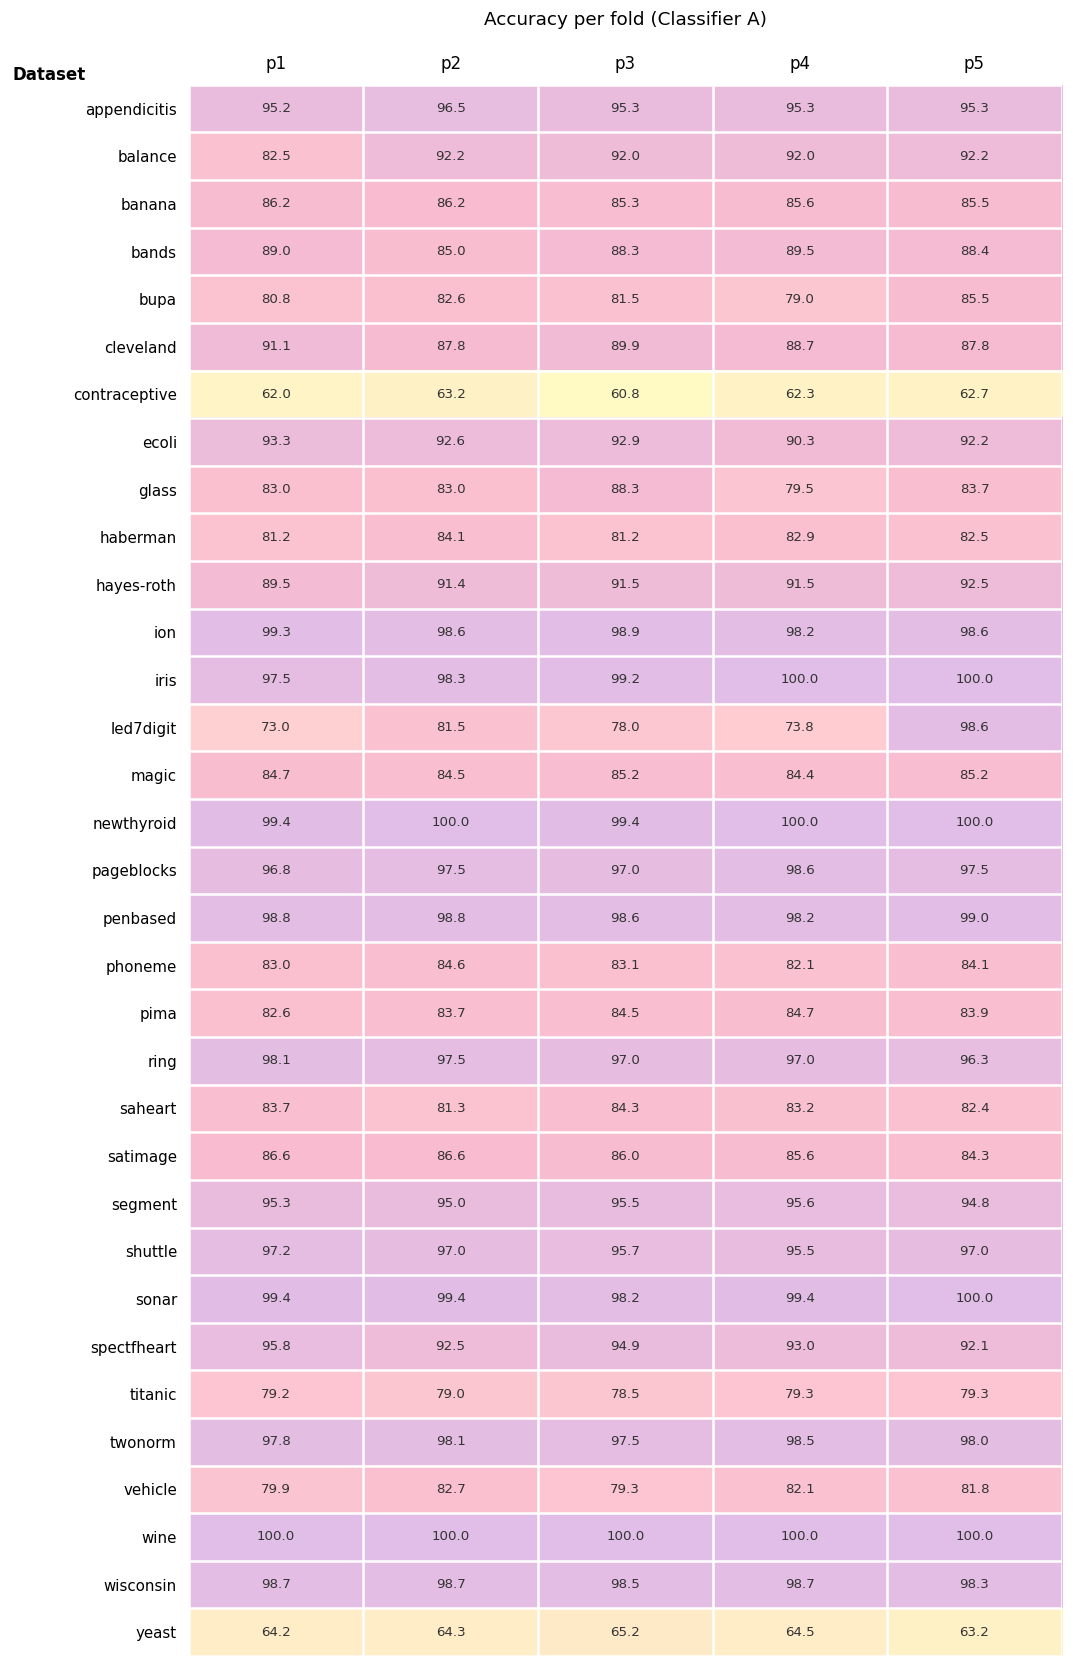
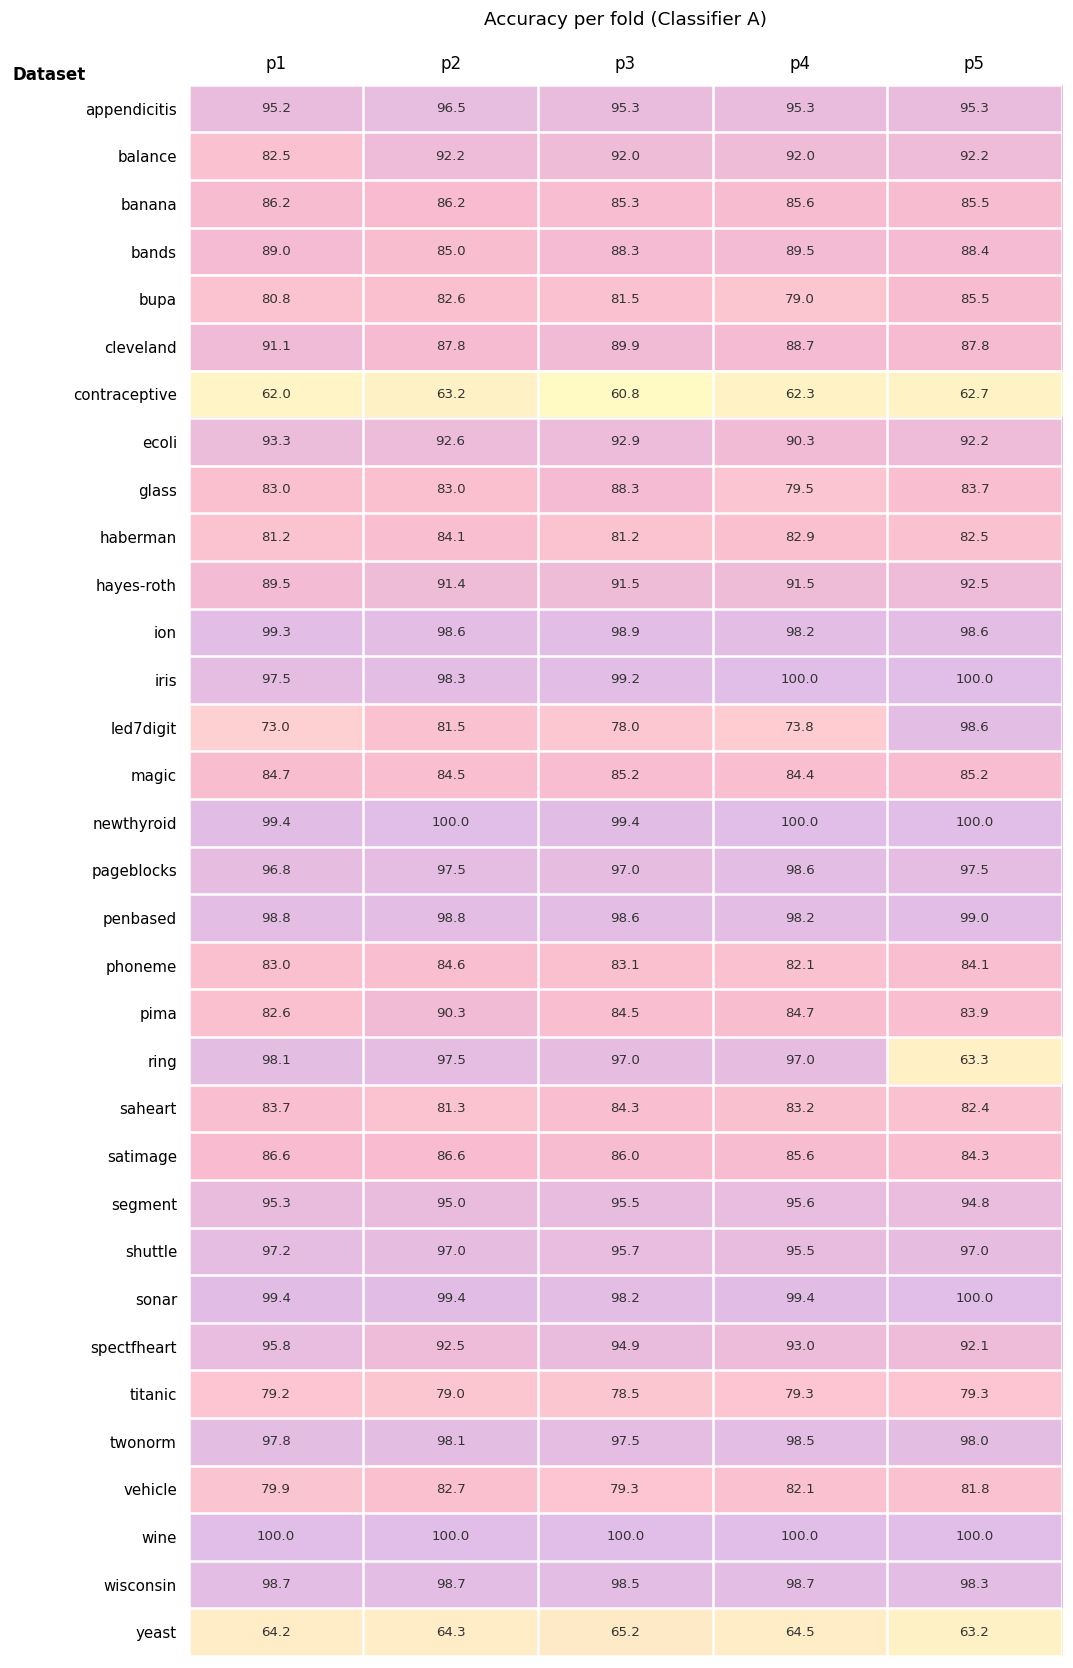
  {
    "appendicitis": {
      "p1": 95.2,
      "p2": 96.5,
      "p3": 95.3,
      "p4": 95.3,
      "p5": 95.3
    },
    "balance": {
      "p1": 82.5,
      "p2": 92.2,
      "p3": 92.0,
      "p4": 92.0,
      "p5": 92.2
    },
    "banana": {
      "p1": 86.2,
      "p2": 86.2,
      "p3": 85.3,
      "p4": 85.6,
      "p5": 85.5
    },
    "bands": {
      "p1": 89.0,
      "p2": 85.0,
      "p3": 88.3,
      "p4": 89.5,
      "p5": 88.4
    },
    "bupa": {
      "p1": 80.8,
      "p2": 82.6,
      "p3": 81.5,
      "p4": 79.0,
      "p5": 85.5
    },
    "cleveland": {
      "p1": 91.1,
      "p2": 87.8,
      "p3": 89.9,
      "p4": 88.7,
      "p5": 87.8
    },
    "contraceptive": {
      "p1": 62.0,
      "p2": 63.2,
      "p3": 60.8,
      "p4": 62.3,
      "p5": 62.7
    },
    "ecoli": {
      "p1": 93.3,
      "p2": 92.6,
      "p3": 92.9,
      "p4": 90.3,
      "p5": 92.2
    },
    "glass": {
      "p1": 83.0,
      "p2": 83.0,
      "p3": 88.3,
      "p4": 79.5,
      "p5": 83.7
    },
    "haberman": {
      "p1": 81.2,
      "p2": 84.1,
      "p3": 81.2,
      "p4": 82.9,
      "p5": 82.5
    },
    "hayes-roth": {
      "p1": 89.5,
      "p2": 91.4,
      "p3": 91.5,
      "p4": 91.5,
      "p5": 92.5
    },
    "ion": {
      "p1": 99.3,
      "p2": 98.6,
      "p3": 98.9,
      "p4": 98.2,
      "p5": 98.6
    },
    "iris": {
      "p1": 97.5,
      "p2": 98.3,
      "p3": 99.2,
      "p4": 100.0,
      "p5": 100.0
    },
    "led7digit": {
      "p1": 73.0,
      "p2": 81.5,
      "p3": 78.0,
      "p4": 73.8,
      "p5": 98.6
    },
    "magic": {
      "p1": 84.7,
      "p2": 84.5,
      "p3": 85.2,
      "p4": 84.4,
      "p5": 85.2
    },
    "newthyroid": {
      "p1": 99.4,
      "p2": 100.0,
      "p3": 99.4,
      "p4": 100.0,
      "p5": 100.0
    },
    "pageblocks": {
      "p1": 96.8,
      "p2": 97.5,
      "p3": 97.0,
      "p4": 98.6,
      "p5": 97.5
    },
    "penbased": {
      "p1": 98.8,
      "p2": 98.8,
      "p3": 98.6,
      "p4": 98.2,
      "p5": 99.0
    },
    "phoneme": {
      "p1": 83.0,
      "p2": 84.6,
      "p3": 83.1,
      "p4": 82.1,
      "p5": 84.1
    },
    "pima": {
      "p1": 82.6,
-     "p2": 83.7,
+     "p2": 90.3,
      "p3": 84.5,
      "p4": 84.7,
      "p5": 83.9
    },
    "ring": {
      "p1": 98.1,
      "p2": 97.5,
      "p3": 97.0,
      "p4": 97.0,
-     "p5": 96.3
+     "p5": 63.3
    },
    "saheart": {
      "p1": 83.7,
      "p2": 81.3,
      "p3": 84.3,
      "p4": 83.2,
      "p5": 82.4
    },
    "satimage": {
      "p1": 86.6,
      "p2": 86.6,
      "p3": 86.0,
      "p4": 85.6,
      "p5": 84.3
    },
    "segment": {
      "p1": 95.3,
      "p2": 95.0,
      "p3": 95.5,
      "p4": 95.6,
      "p5": 94.8
    },
    "shuttle": {
      "p1": 97.2,
      "p2": 97.0,
      "p3": 95.7,
      "p4": 95.5,
      "p5": 97.0
    },
    "sonar": {
      "p1": 99.4,
      "p2": 99.4,
      "p3": 98.2,
      "p4": 99.4,
      "p5": 100.0
    },
    "spectfheart": {
      "p1": 95.8,
      "p2": 92.5,
      "p3": 94.9,
      "p4": 93.0,
      "p5": 92.1
    },
    "titanic": {
      "p1": 79.2,
      "p2": 79.0,
      "p3": 78.5,
      "p4": 79.3,
      "p5": 79.3
    },
    "twonorm": {
      "p1": 97.8,
      "p2": 98.1,
      "p3": 97.5,
      "p4": 98.5,
      "p5": 98.0
    },
    "vehicle": {
      "p1": 79.9,
      "p2": 82.7,
      "p3": 79.3,
      "p4": 82.1,
      "p5": 81.8
    },
    "wine": {
      "p1": 100.0,
      "p2": 100.0,
      "p3": 100.0,
      "p4": 100.0,
      "p5": 100.0
    },
    "wisconsin": {
      "p1": 98.7,
      "p2": 98.7,
      "p3": 98.5,
      "p4": 98.7,
      "p5": 98.3
    },
    "yeast": {
      "p1": 64.2,
      "p2": 64.3,
      "p3": 65.2,
      "p4": 64.5,
      "p5": 63.2
    }
  }
